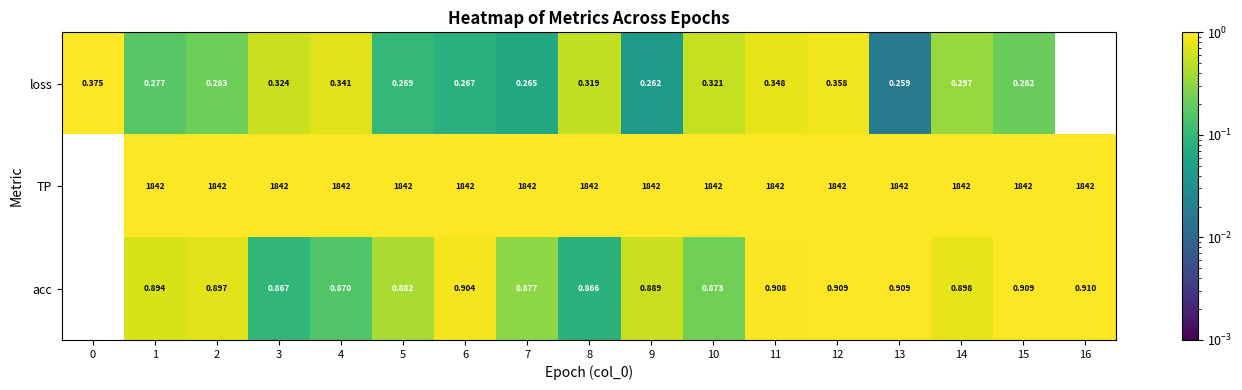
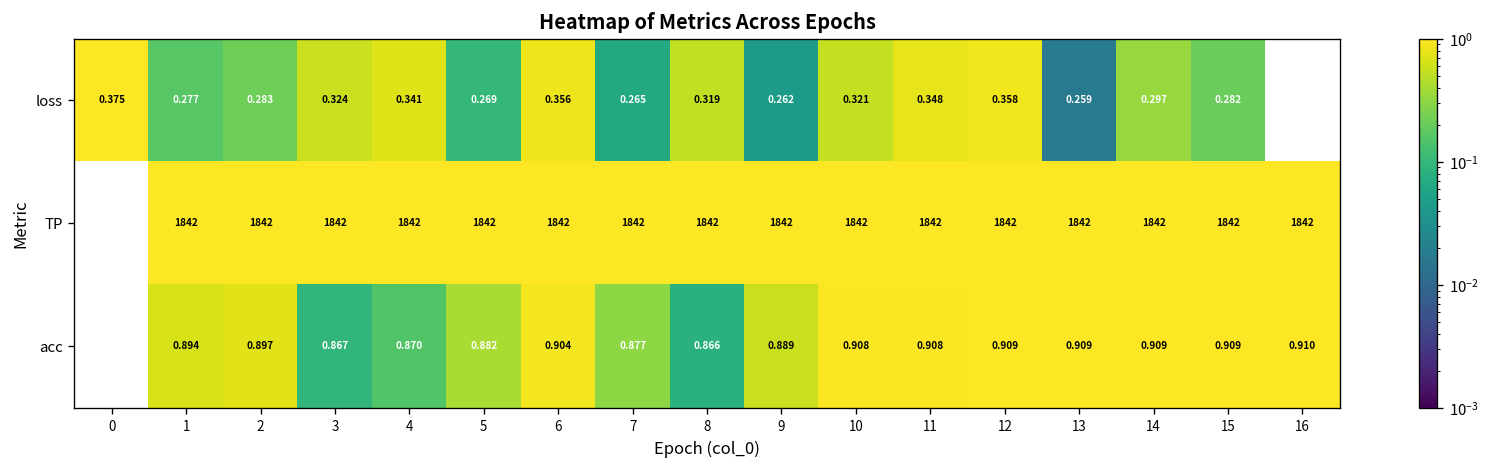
  {
    "loss": {
      "0": 0.375,
      "1": 0.277,
      "2": 0.283,
      "3": 0.324,
      "4": 0.341,
      "5": 0.269,
-     "6": 0.267,
+     "6": 0.356,
      "7": 0.265,
      "8": 0.319,
      "9": 0.262,
      "10": 0.321,
      "11": 0.348,
      "12": 0.358,
      "13": 0.259,
      "14": 0.297,
      "15": 0.282
    },
    "TP": {
      "1": 1842,
      "2": 1842,
      "3": 1842,
      "4": 1842,
      "5": 1842,
      "6": 1842,
      "7": 1842,
      "8": 1842,
      "9": 1842,
      "10": 1842,
      "11": 1842,
      "12": 1842,
      "13": 1842,
      "14": 1842,
      "15": 1842,
      "16": 1842
    },
    "acc": {
      "1": 0.894,
      "2": 0.897,
      "3": 0.867,
      "4": 0.870,
      "5": 0.882,
      "6": 0.904,
      "7": 0.877,
      "8": 0.866,
      "9": 0.889,
-     "10": 0.873,
+     "10": 0.908,
      "11": 0.908,
      "12": 0.909,
      "13": 0.909,
-     "14": 0.898,
+     "14": 0.909,
      "15": 0.909,
      "16": 0.910
    }
  }
